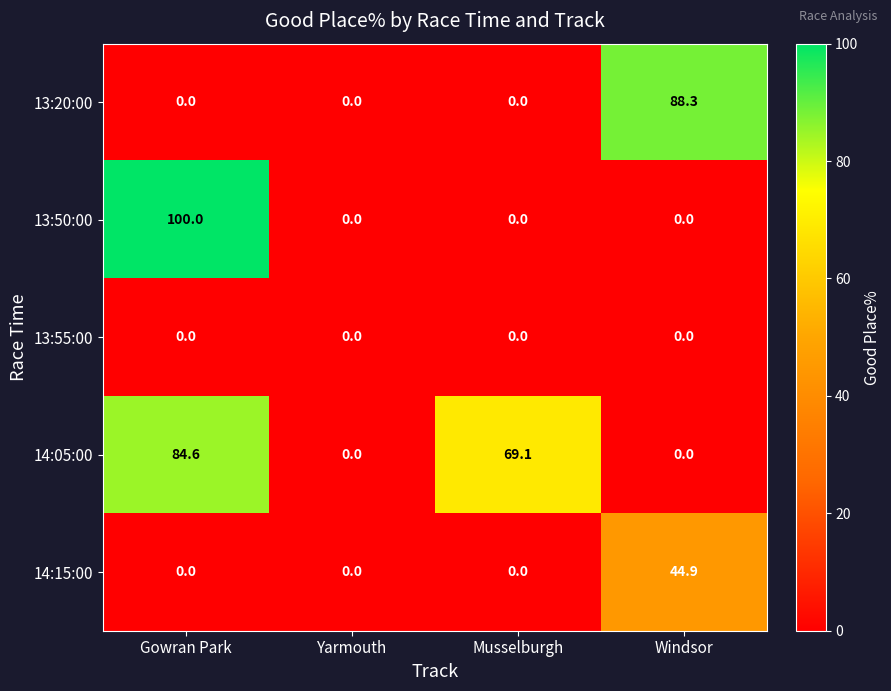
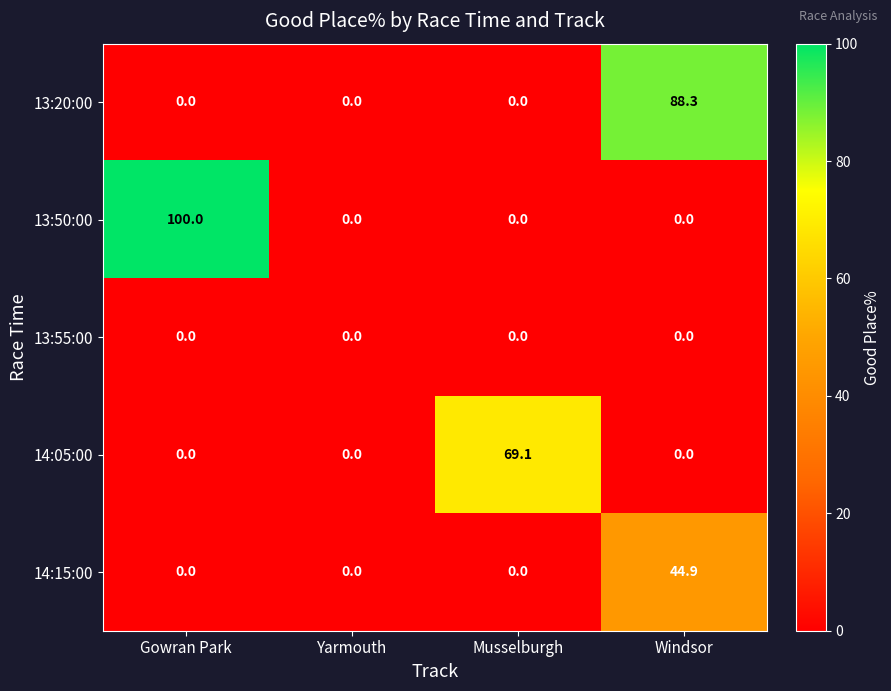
  {
    "13:20:00": {
      "Gowran Park": 0.0,
      "Yarmouth": 0.0,
      "Musselburgh": 0.0,
      "Windsor": 88.3
    },
    "13:50:00": {
      "Gowran Park": 100.0,
      "Yarmouth": 0.0,
      "Musselburgh": 0.0,
      "Windsor": 0.0
    },
    "13:55:00": {
      "Gowran Park": 0.0,
      "Yarmouth": 0.0,
      "Musselburgh": 0.0,
      "Windsor": 0.0
    },
    "14:05:00": {
-     "Gowran Park": 84.6,
+     "Gowran Park": 0.0,
      "Yarmouth": 0.0,
      "Musselburgh": 69.1,
      "Windsor": 0.0
    },
    "14:15:00": {
      "Gowran Park": 0.0,
      "Yarmouth": 0.0,
      "Musselburgh": 0.0,
      "Windsor": 44.9
    }
  }
